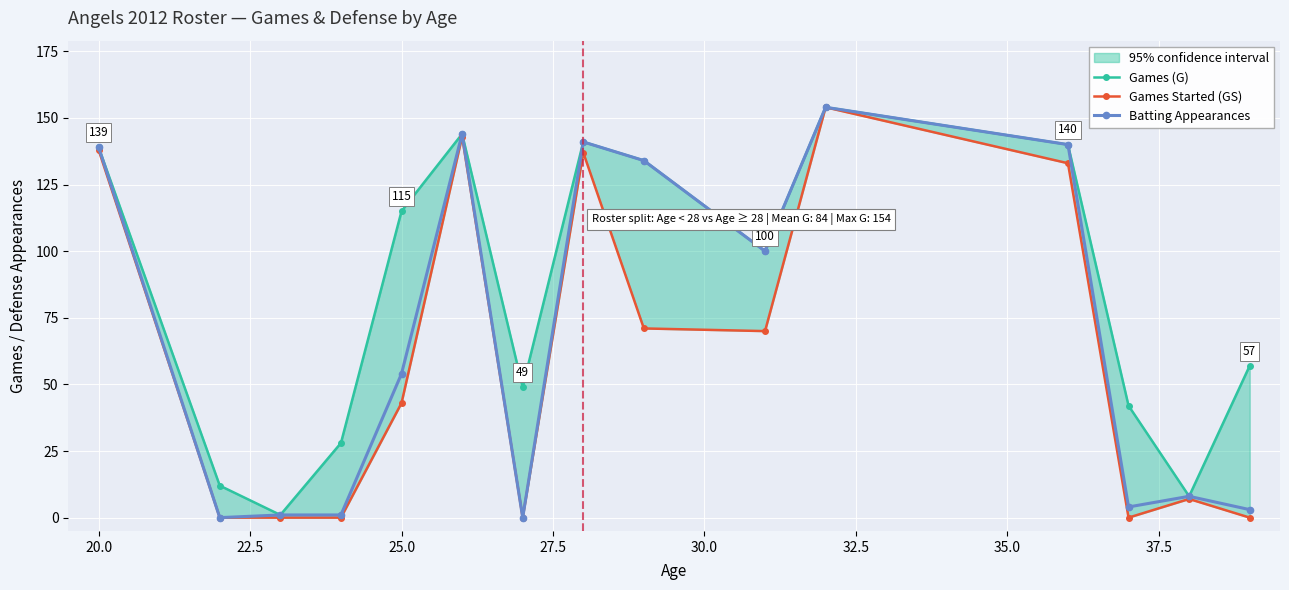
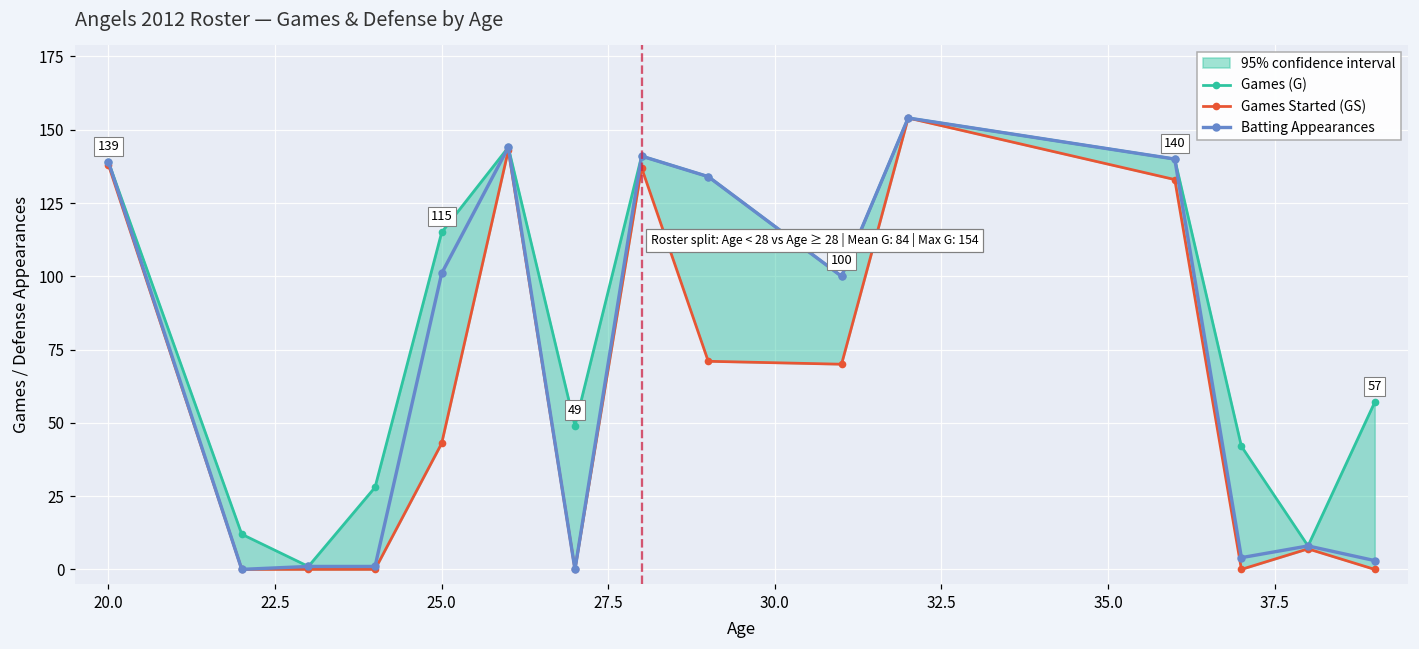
  {
    "Games Started (GS)": {
      "20.0": 138,
      "25.0": 43
    },
    "Batting Appearances": {
-     "25.0": 54
+     "25.0": 101
    }
  }
